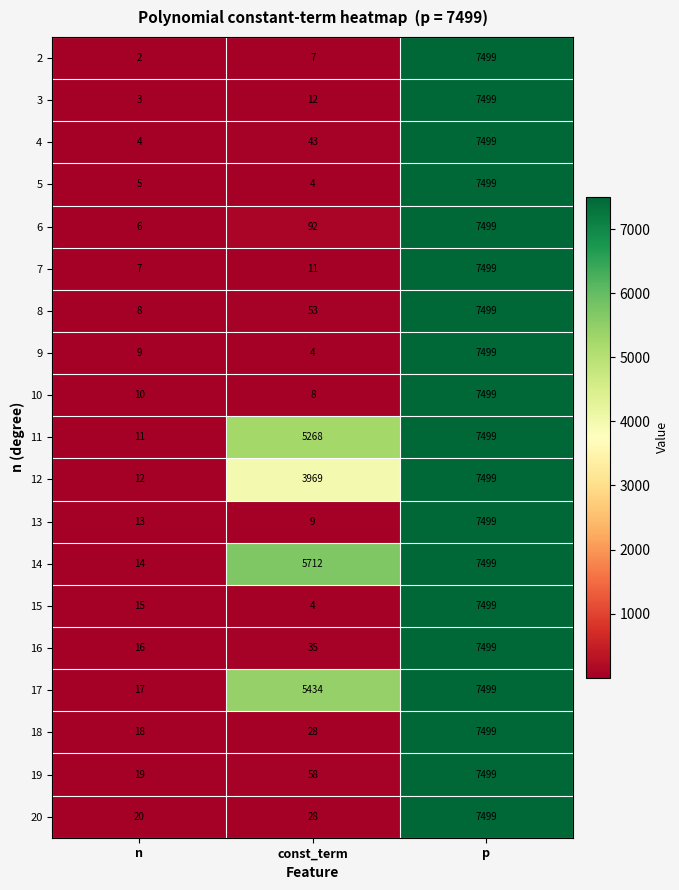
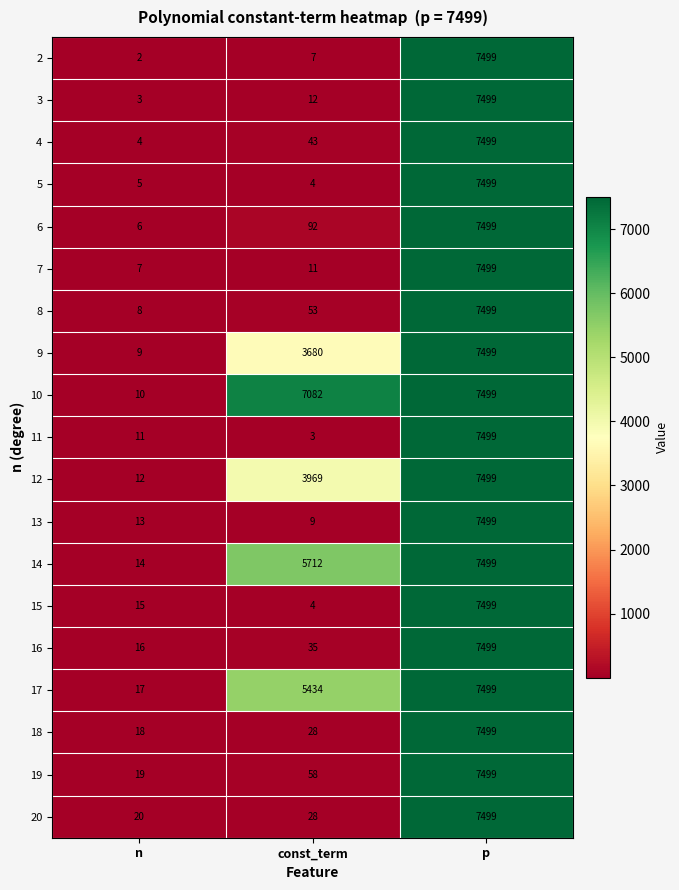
  {
    "2": {
      "n": 2,
      "const_term": 7,
      "p": 7499
    },
    "3": {
      "n": 3,
      "const_term": 12,
      "p": 7499
    },
    "4": {
      "n": 4,
      "const_term": 43,
      "p": 7499
    },
    "5": {
      "n": 5,
      "const_term": 4,
      "p": 7499
    },
    "6": {
      "n": 6,
      "const_term": 92,
      "p": 7499
    },
    "7": {
      "n": 7,
      "const_term": 11,
      "p": 7499
    },
    "8": {
      "n": 8,
      "const_term": 53,
      "p": 7499
    },
    "9": {
      "n": 9,
-     "const_term": 4,
+     "const_term": 3680,
      "p": 7499
    },
    "10": {
      "n": 10,
-     "const_term": 8,
+     "const_term": 7082,
      "p": 7499
    },
    "11": {
      "n": 11,
-     "const_term": 5268,
+     "const_term": 3,
      "p": 7499
    },
    "12": {
      "n": 12,
      "const_term": 3969,
      "p": 7499
    },
    "13": {
      "n": 13,
      "const_term": 9,
      "p": 7499
    },
    "14": {
      "n": 14,
      "const_term": 5712,
      "p": 7499
    },
    "15": {
      "n": 15,
      "const_term": 4,
      "p": 7499
    },
    "16": {
      "n": 16,
      "const_term": 35,
      "p": 7499
    },
    "17": {
      "n": 17,
      "const_term": 5434,
      "p": 7499
    },
    "18": {
      "n": 18,
      "const_term": 28,
      "p": 7499
    },
    "19": {
      "n": 19,
      "const_term": 58,
      "p": 7499
    },
    "20": {
      "n": 20,
      "const_term": 28,
      "p": 7499
    }
  }
